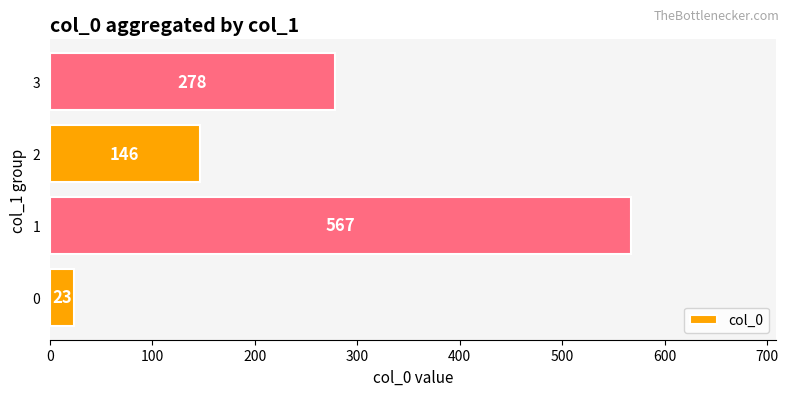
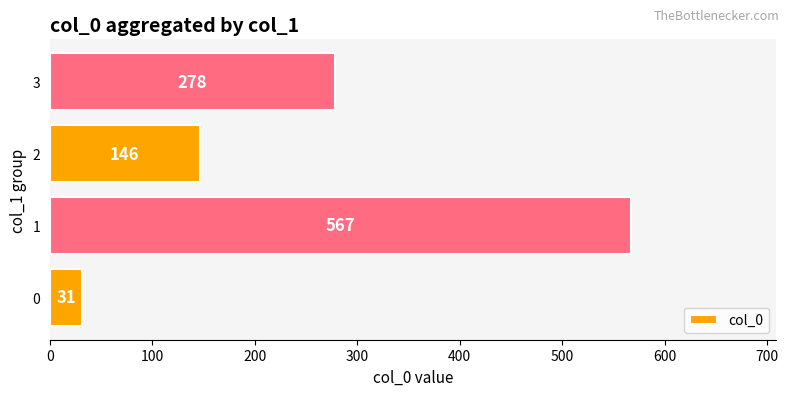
  {
    "3": 278,
    "2": 146,
    "1": 567,
-   "0": 23
+   "0": 31
  }
